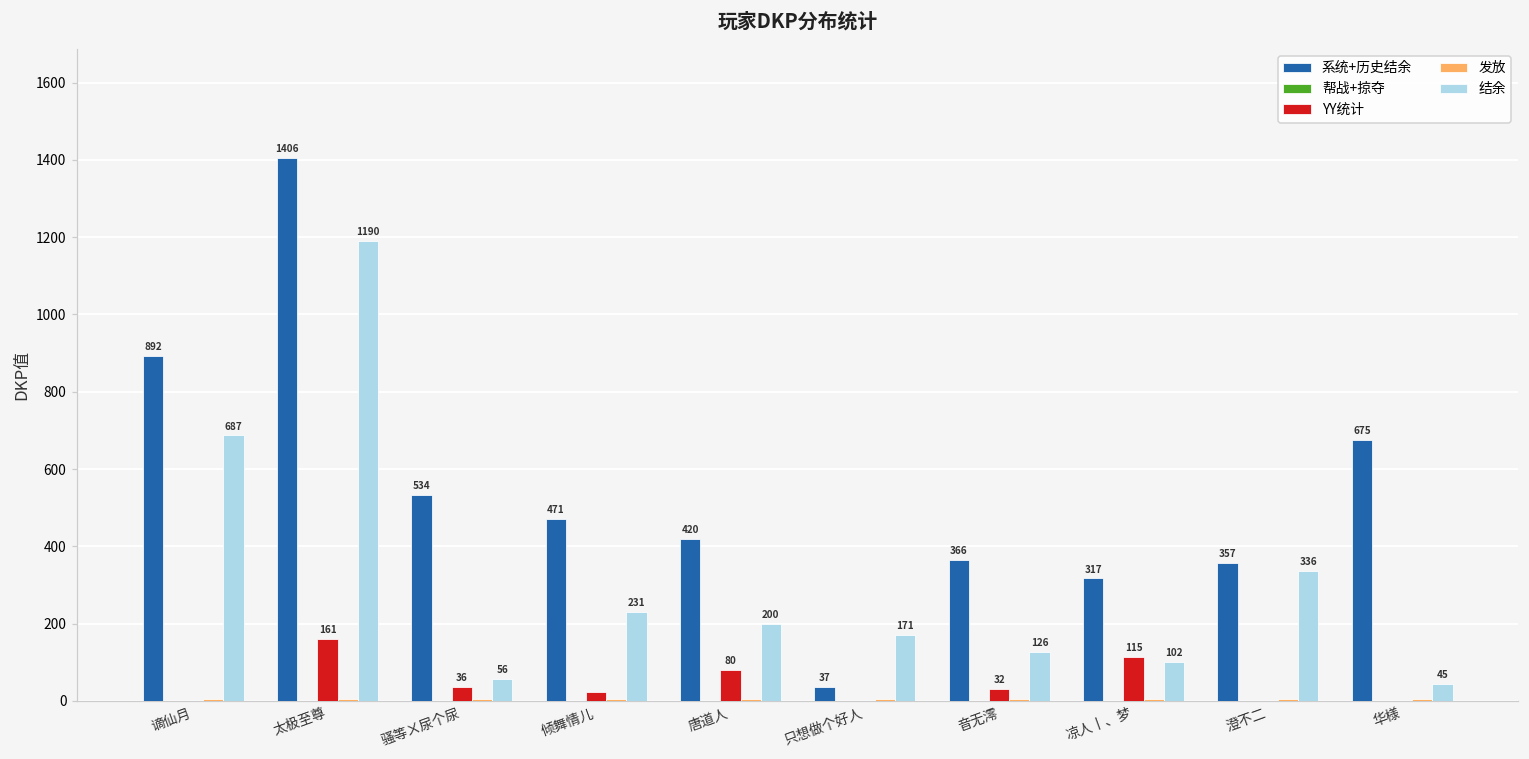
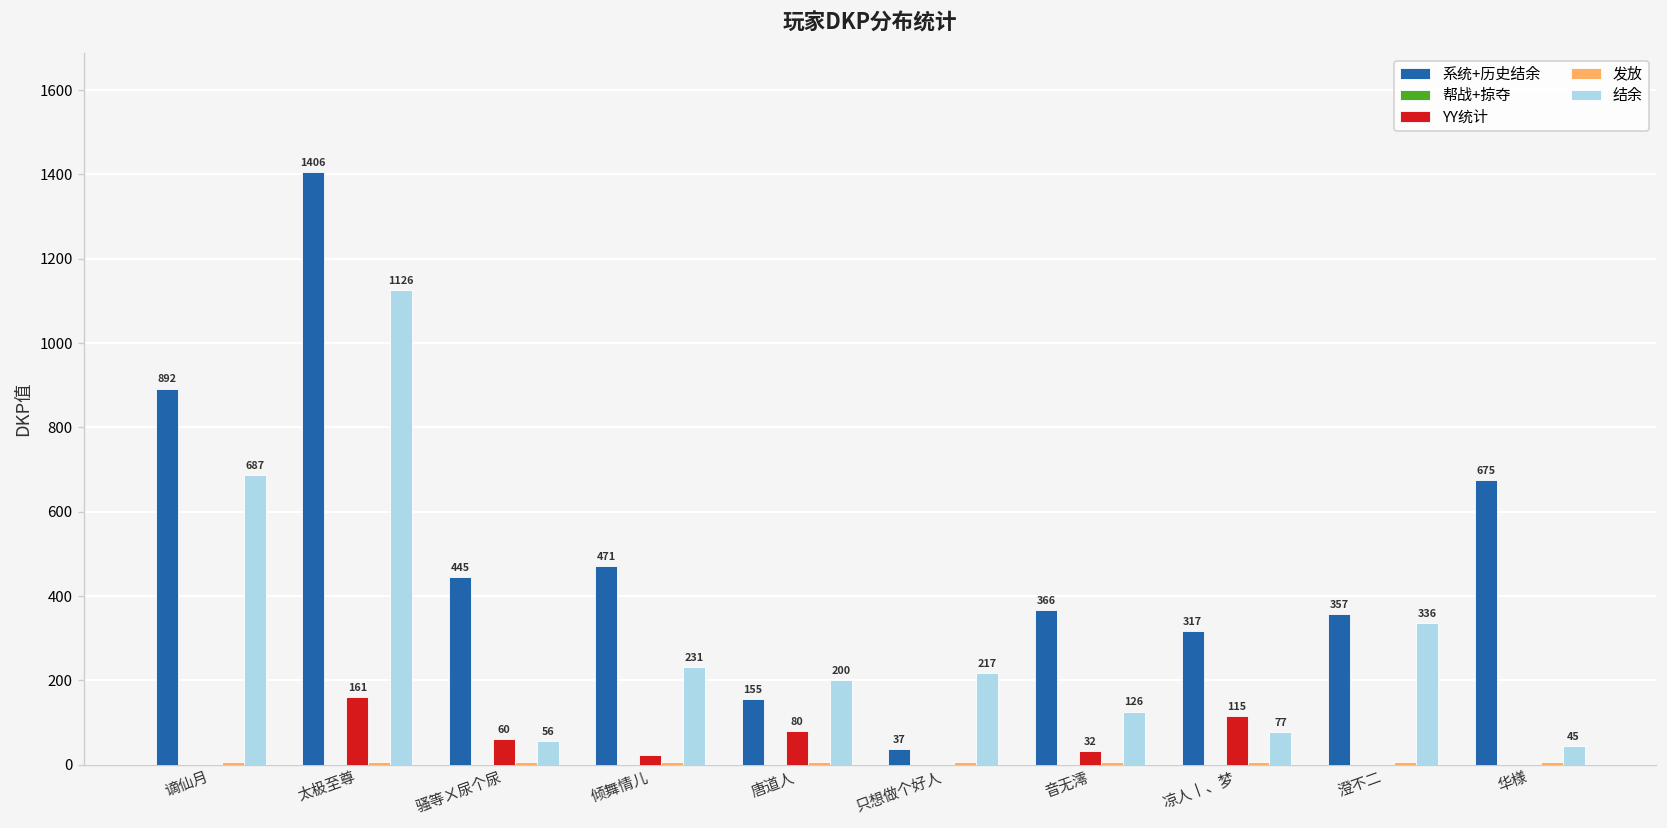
  {
    "系统+历史结余": {
      "谪仙月": 892,
      "太极至尊": 1406,
-     "骚等ㄨ尿个尿": 534,
+     "骚等ㄨ尿个尿": 445,
      "倾舞情儿": 471,
-     "唐道人": 420,
+     "唐道人": 155,
      "只想做个好人": 37,
      "音无澪": 366,
      "凉人丨、梦": 317,
      "澄不二": 357,
      "华様": 675
    },
    "帮战+掠夺": {
      "谪仙月": 0,
      "太极至尊": 0,
      "骚等ㄨ尿个尿": 0,
      "倾舞情儿": 0,
      "唐道人": 0,
      "只想做个好人": 0,
      "音无澪": 0,
      "凉人丨、梦": 0,
      "澄不二": 0,
      "华様": 0
    },
    "YY统计": {
      "太极至尊": 161,
-     "骚等ㄨ尿个尿": 36,
+     "骚等ㄨ尿个尿": 60,
      "唐道人": 80,
      "音无澪": 32,
      "凉人丨、梦": 115
    },
    "结余": {
      "谪仙月": 687,
-     "太极至尊": 1190,
+     "太极至尊": 1126,
      "骚等ㄨ尿个尿": 56,
      "倾舞情儿": 231,
      "唐道人": 200,
-     "只想做个好人": 171,
+     "只想做个好人": 217,
      "音无澪": 126,
-     "凉人丨、梦": 102,
+     "凉人丨、梦": 77,
      "澄不二": 336,
      "华様": 45
    }
  }
